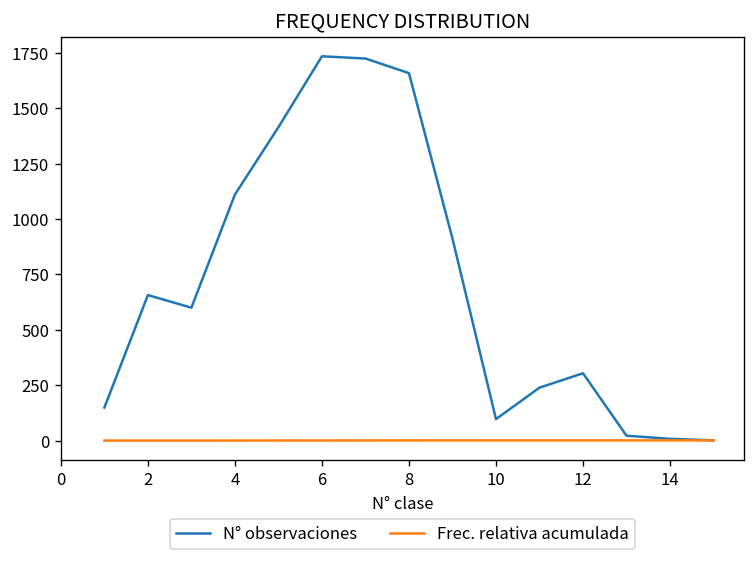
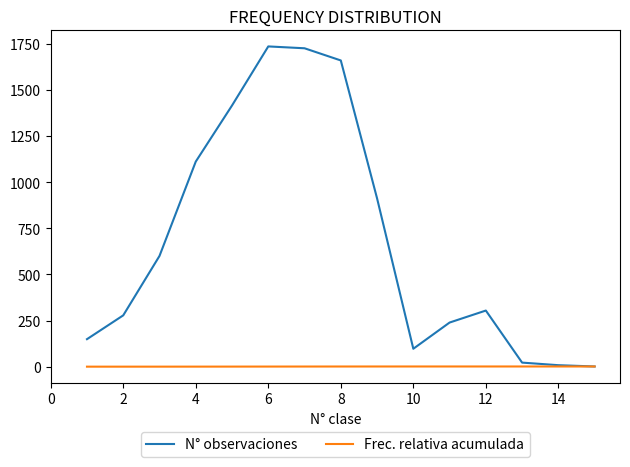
  {
    "N° observaciones": {
-     "2": 660,
+     "2": 280,
      "4": 1110,
      "6": 1740,
      "8": 1660,
      "10": 100,
      "12": 300
    },
    "Frec. relativa acumulada": {
      "2": 0,
      "4": 0,
      "6": 0,
      "8": 0,
      "10": 0,
      "12": 0
    }
  }
